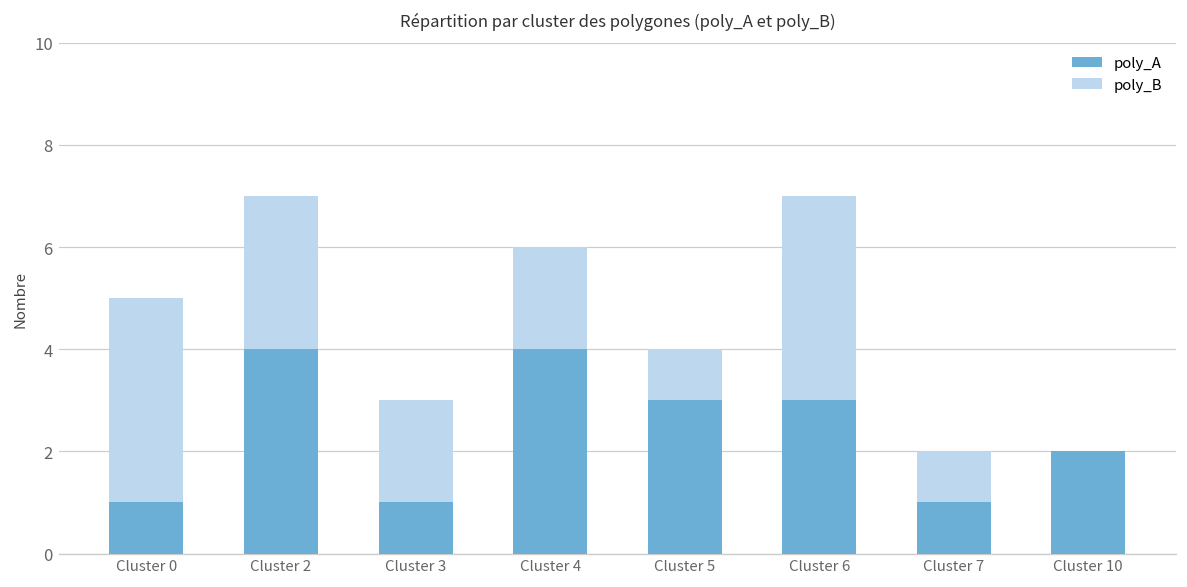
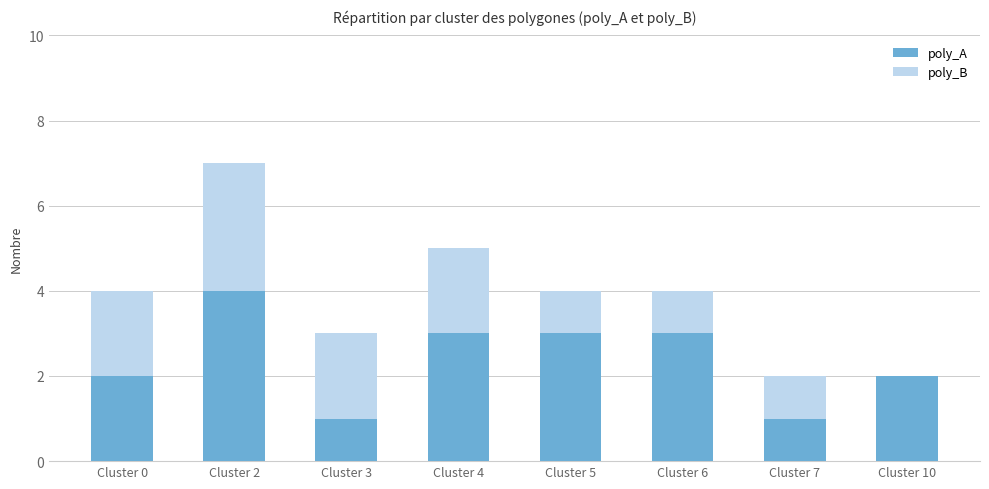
  {
    "poly_A": {
-     "Cluster 0": 1,
+     "Cluster 0": 2,
      "Cluster 2": 4,
      "Cluster 3": 1,
-     "Cluster 4": 4,
+     "Cluster 4": 3,
      "Cluster 5": 3,
      "Cluster 6": 3,
      "Cluster 7": 1,
      "Cluster 10": 2
    },
    "poly_B": {
-     "Cluster 0": 4,
+     "Cluster 0": 2,
      "Cluster 2": 3,
      "Cluster 3": 2,
      "Cluster 4": 2,
      "Cluster 5": 1,
-     "Cluster 6": 4,
+     "Cluster 6": 1,
      "Cluster 7": 1,
      "Cluster 10": 0
    }
  }
